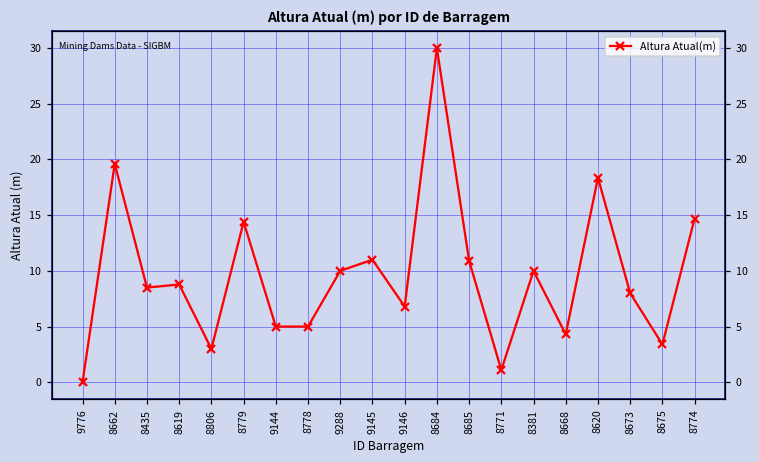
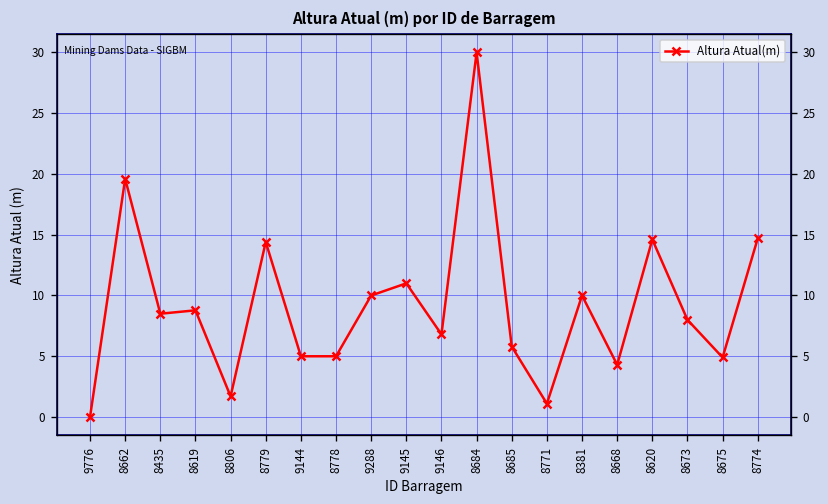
  {
    "9776": 0.0,
    "8662": 19.6,
    "8435": 8.5,
    "8619": 8.8,
-   "8806": 3.0,
+   "8806": 1.7,
    "8779": 14.4,
    "9144": 5.0,
    "8778": 5.0,
    "9288": 10.0,
    "9145": 11.0,
    "9146": 6.8,
    "8684": 30.0,
-   "8685": 10.9,
+   "8685": 5.8,
    "8771": 1.1,
    "8381": 10.0,
    "8668": 4.3,
-   "8620": 18.4,
+   "8620": 14.6,
    "8673": 8.0,
-   "8675": 3.4,
+   "8675": 4.9,
    "8774": 14.7
  }
